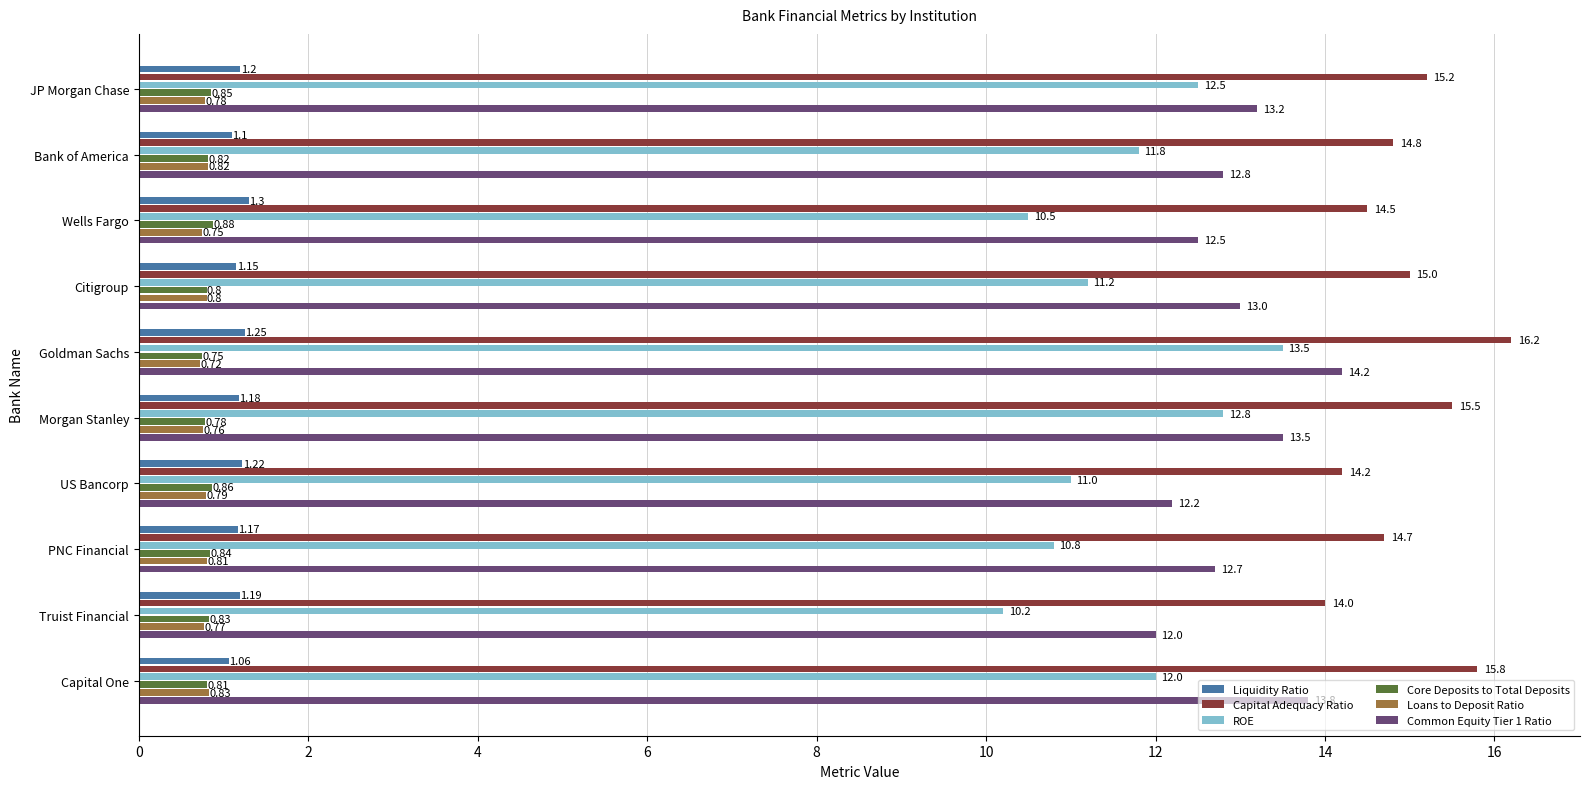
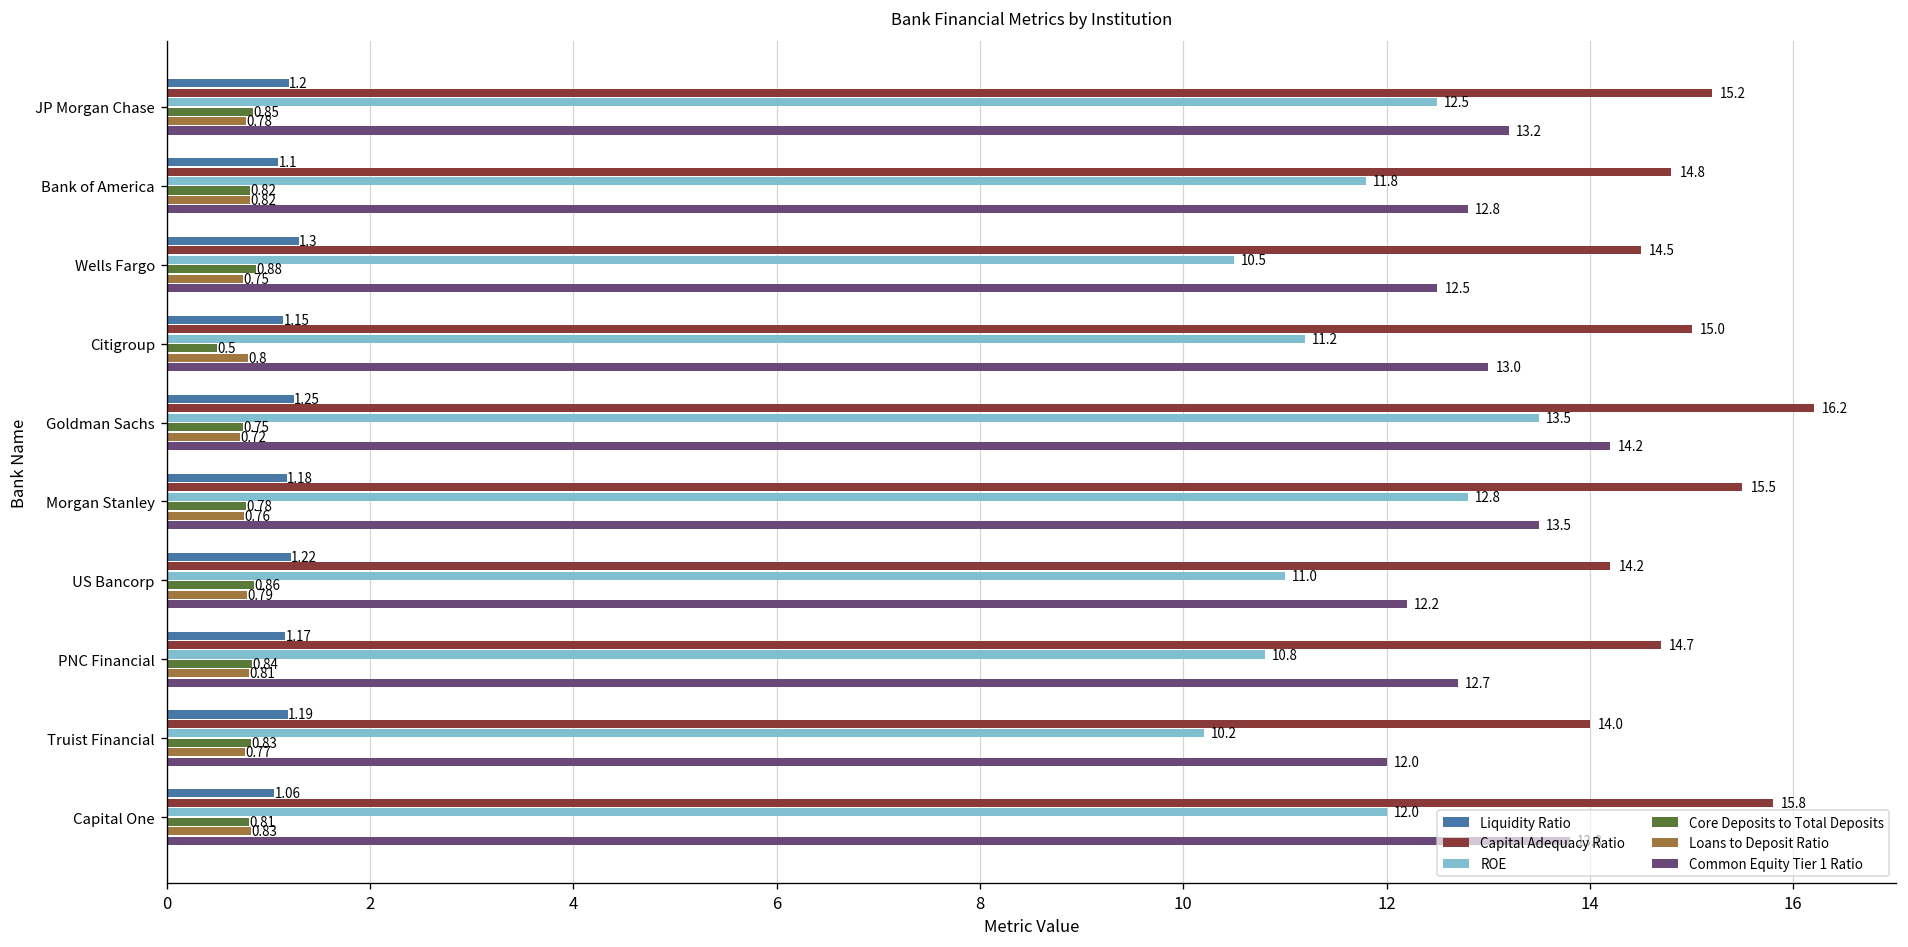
  {
    "Liquidity Ratio": {
      "JP Morgan Chase": 1.2,
      "Bank of America": 1.1,
      "Wells Fargo": 1.3,
      "Citigroup": 1.15,
      "Goldman Sachs": 1.25,
      "Morgan Stanley": 1.18,
      "US Bancorp": 1.22,
      "PNC Financial": 1.17,
      "Truist Financial": 1.19,
      "Capital One": 1.06
    },
    "Capital Adequacy Ratio": {
      "JP Morgan Chase": 15.2,
      "Bank of America": 14.8,
      "Wells Fargo": 14.5,
      "Citigroup": 15.0,
      "Goldman Sachs": 16.2,
      "Morgan Stanley": 15.5,
      "US Bancorp": 14.2,
      "PNC Financial": 14.7,
      "Truist Financial": 14.0,
      "Capital One": 15.8
    },
    "ROE": {
      "JP Morgan Chase": 12.5,
      "Bank of America": 11.8,
      "Wells Fargo": 10.5,
      "Citigroup": 11.2,
      "Goldman Sachs": 13.5,
      "Morgan Stanley": 12.8,
      "US Bancorp": 11.0,
      "PNC Financial": 10.8,
      "Truist Financial": 10.2,
      "Capital One": 12.0
    },
    "Core Deposits to Total Deposits": {
      "Wells Fargo": 0.88,
-     "Citigroup": 0.8
+     "Citigroup": 0.5
    },
    "Loans to Deposit Ratio": {
      "Wells Fargo": 0.75
    },
    "Common Equity Tier 1 Ratio": {
      "JP Morgan Chase": 13.2,
      "Bank of America": 12.8,
      "Wells Fargo": 12.5,
      "Citigroup": 13.0,
      "Goldman Sachs": 14.2,
      "Morgan Stanley": 13.5,
      "US Bancorp": 12.2,
      "PNC Financial": 12.7,
      "Truist Financial": 12.0
    }
  }
